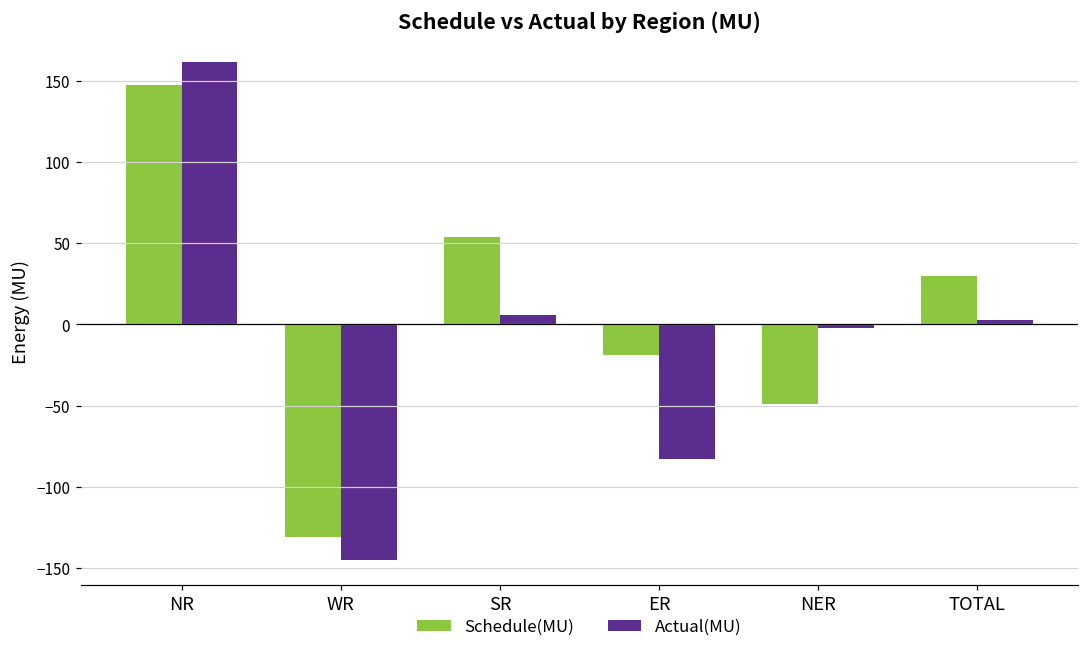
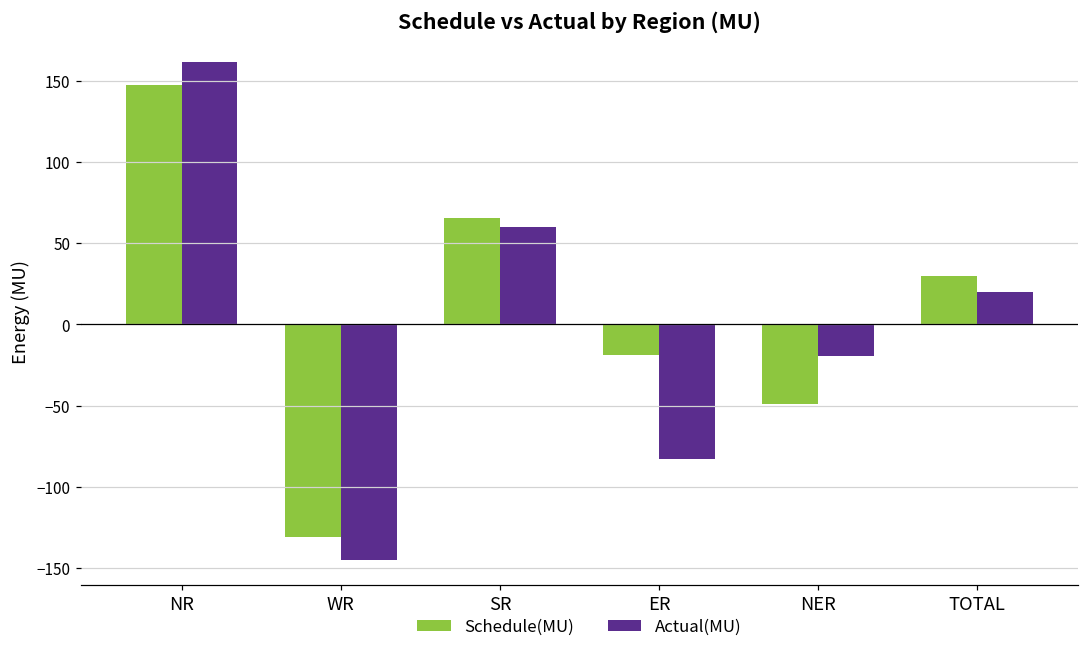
  {
    "Schedule(MU)": {
      "NR": 148,
      "WR": -131,
-     "SR": 54,
+     "SR": 66,
      "ER": -19,
      "NER": -49,
      "TOTAL": 30
    },
    "Actual(MU)": {
      "NR": 162,
      "WR": -145,
-     "SR": 6,
+     "SR": 60,
      "ER": -83,
-     "NER": -2,
-     "TOTAL": 3
+     "NER": -20,
+     "TOTAL": 20
    }
  }
